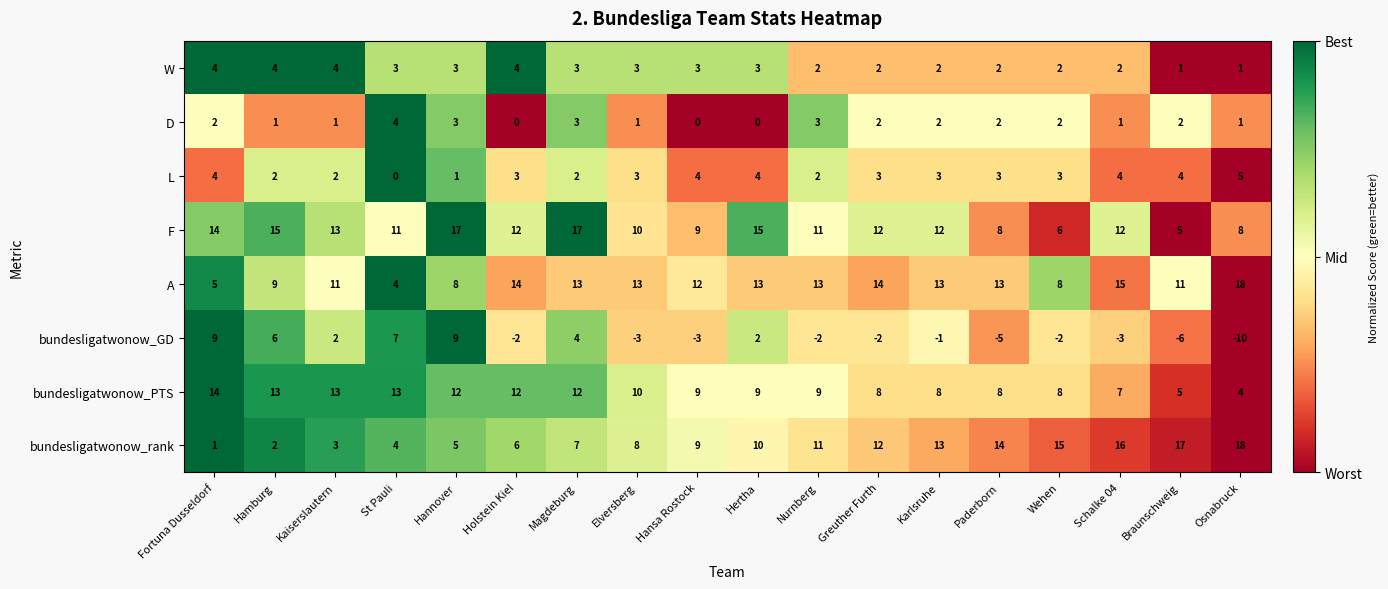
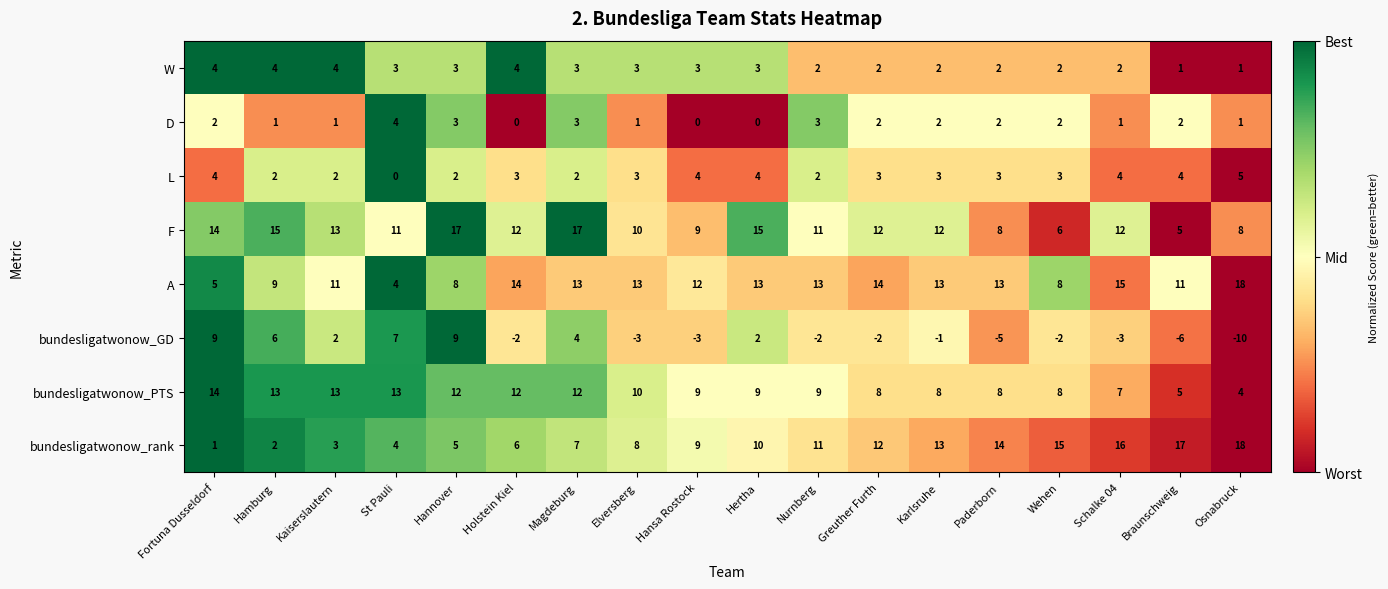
  {
    "W": {
      "Fortuna Dusseldorf": 4,
      "Hamburg": 4,
      "Kaiserslautern": 4,
      "St Pauli": 3,
      "Hannover": 3,
      "Holstein Kiel": 4,
      "Magdeburg": 3,
      "Elversberg": 3,
      "Hansa Rostock": 3,
      "Hertha": 3,
      "Nurnberg": 2,
      "Greuther Furth": 2,
      "Karlsruhe": 2,
      "Paderborn": 2,
      "Wehen": 2,
      "Schalke 04": 2,
      "Braunschweig": 1,
      "Osnabruck": 1
    },
    "D": {
      "Fortuna Dusseldorf": 2,
      "Hamburg": 1,
      "Kaiserslautern": 1,
      "St Pauli": 4,
      "Hannover": 3,
      "Holstein Kiel": 0,
      "Magdeburg": 3,
      "Elversberg": 1,
      "Hansa Rostock": 0,
      "Hertha": 0,
      "Nurnberg": 3,
      "Greuther Furth": 2,
      "Karlsruhe": 2,
      "Paderborn": 2,
      "Wehen": 2,
      "Schalke 04": 1,
      "Braunschweig": 2,
      "Osnabruck": 1
    },
    "L": {
      "Fortuna Dusseldorf": 4,
      "Hamburg": 2,
      "Kaiserslautern": 2,
      "St Pauli": 0,
-     "Hannover": 1,
+     "Hannover": 2,
      "Holstein Kiel": 3,
      "Magdeburg": 2,
      "Elversberg": 3,
      "Hansa Rostock": 4,
      "Hertha": 4,
      "Nurnberg": 2,
      "Greuther Furth": 3,
      "Karlsruhe": 3,
      "Paderborn": 3,
      "Wehen": 3,
      "Schalke 04": 4,
      "Braunschweig": 4,
      "Osnabruck": 5
    },
    "F": {
      "Fortuna Dusseldorf": 14,
      "Hamburg": 15,
      "Kaiserslautern": 13,
      "St Pauli": 11,
      "Hannover": 17,
      "Holstein Kiel": 12,
      "Magdeburg": 17,
      "Elversberg": 10,
      "Hansa Rostock": 9,
      "Hertha": 15,
      "Nurnberg": 11,
      "Greuther Furth": 12,
      "Karlsruhe": 12,
      "Paderborn": 8,
      "Wehen": 6,
      "Schalke 04": 12,
      "Braunschweig": 5,
      "Osnabruck": 8
    },
    "A": {
      "Fortuna Dusseldorf": 5,
      "Hamburg": 9,
      "Kaiserslautern": 11,
      "St Pauli": 4,
      "Hannover": 8,
      "Holstein Kiel": 14,
      "Magdeburg": 13,
      "Elversberg": 13,
      "Hansa Rostock": 12,
      "Hertha": 13,
      "Nurnberg": 13,
      "Greuther Furth": 14,
      "Karlsruhe": 13,
      "Paderborn": 13,
      "Wehen": 8,
      "Schalke 04": 15,
      "Braunschweig": 11,
      "Osnabruck": 18
    },
    "bundesligatwonow_GD": {
      "Fortuna Dusseldorf": 9,
      "Hamburg": 6,
      "Kaiserslautern": 2,
      "St Pauli": 7,
      "Hannover": 9,
      "Holstein Kiel": -2,
      "Magdeburg": 4,
      "Elversberg": -3,
      "Hansa Rostock": -3,
      "Hertha": 2,
      "Nurnberg": -2,
      "Greuther Furth": -2,
      "Karlsruhe": -1,
      "Paderborn": -5,
      "Wehen": -2,
      "Schalke 04": -3,
      "Braunschweig": -6,
      "Osnabruck": -10
    },
    "bundesligatwonow_PTS": {
      "Fortuna Dusseldorf": 14,
      "Hamburg": 13,
      "Kaiserslautern": 13,
      "St Pauli": 13,
      "Hannover": 12,
      "Holstein Kiel": 12,
      "Magdeburg": 12,
      "Elversberg": 10,
      "Hansa Rostock": 9,
      "Hertha": 9,
      "Nurnberg": 9,
      "Greuther Furth": 8,
      "Karlsruhe": 8,
      "Paderborn": 8,
      "Wehen": 8,
      "Schalke 04": 7,
      "Braunschweig": 5,
      "Osnabruck": 4
    },
    "bundesligatwonow_rank": {
      "Fortuna Dusseldorf": 1,
      "Hamburg": 2,
      "Kaiserslautern": 3,
      "St Pauli": 4,
      "Hannover": 5,
      "Holstein Kiel": 6,
      "Magdeburg": 7,
      "Elversberg": 8,
      "Hansa Rostock": 9,
      "Hertha": 10,
      "Nurnberg": 11,
      "Greuther Furth": 12,
      "Karlsruhe": 13,
      "Paderborn": 14,
      "Wehen": 15,
      "Schalke 04": 16,
      "Braunschweig": 17,
      "Osnabruck": 18
    }
  }
